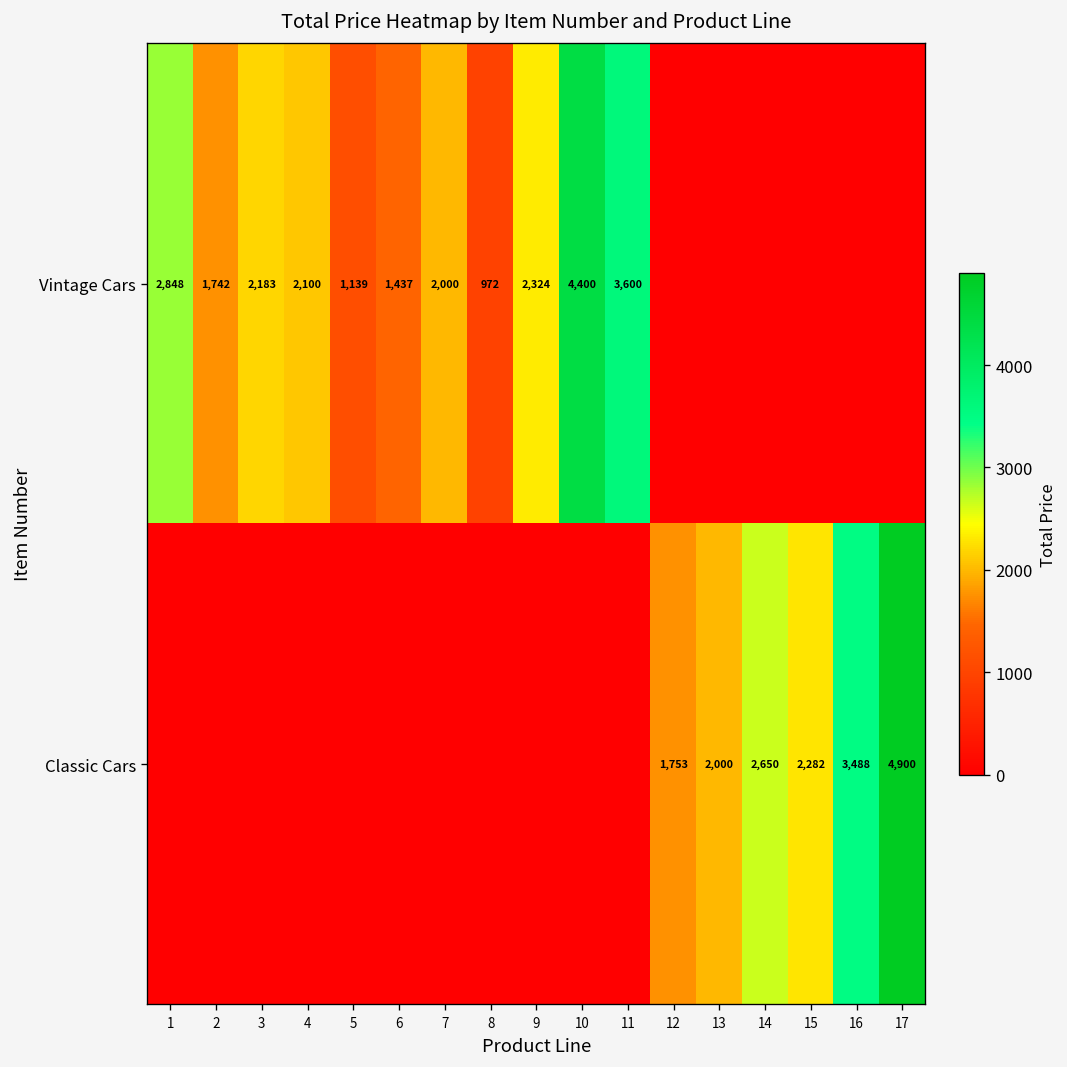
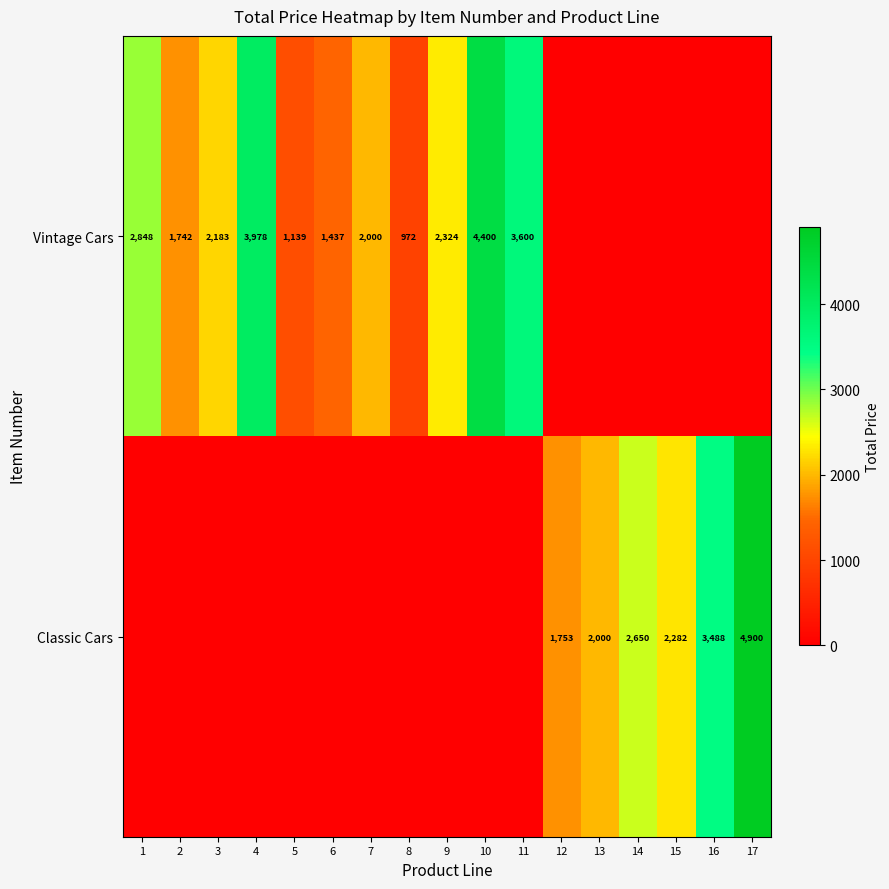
  {
    "Vintage Cars": {
      "1": "2,848",
      "2": "1,742",
      "3": "2,183",
-     "4": "2,100",
+     "4": "3,978",
      "5": "1,139",
      "6": "1,437",
      "7": "2,000",
      "8": "972",
      "9": "2,324",
      "10": "4,400",
      "11": "3,600"
    },
    "Classic Cars": {
      "12": "1,753",
      "13": "2,000",
      "14": "2,650",
      "15": "2,282",
      "16": "3,488",
      "17": "4,900"
    }
  }
